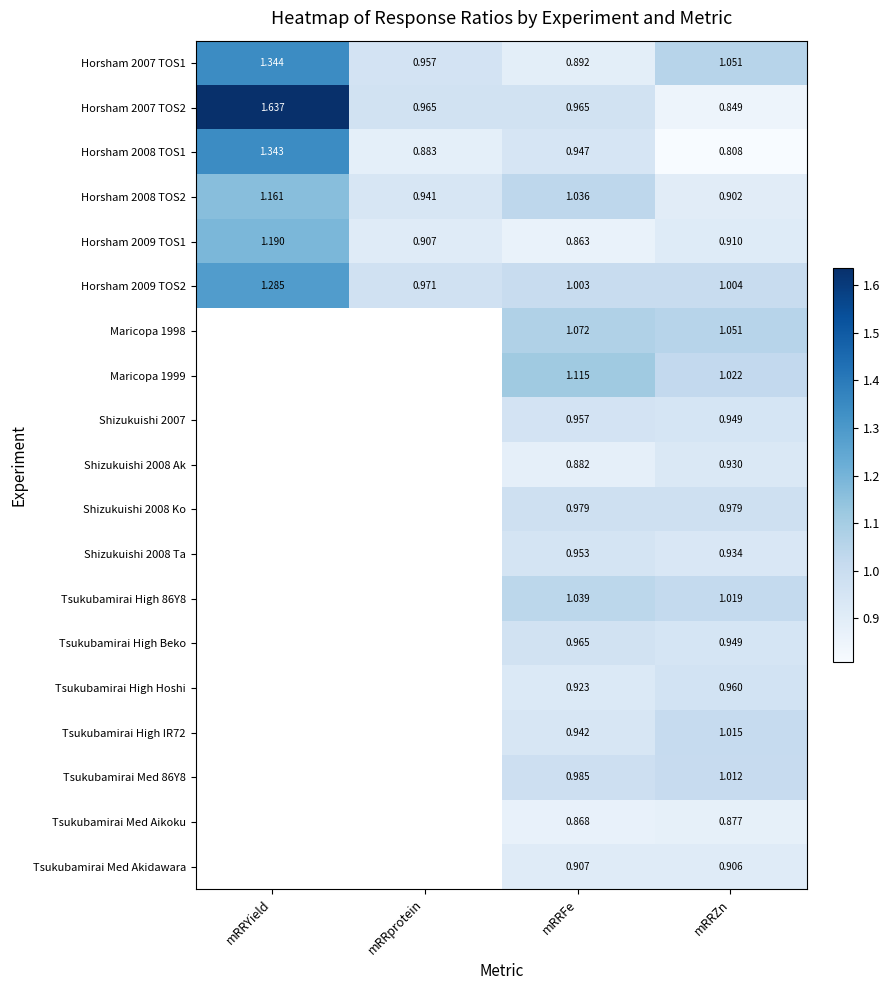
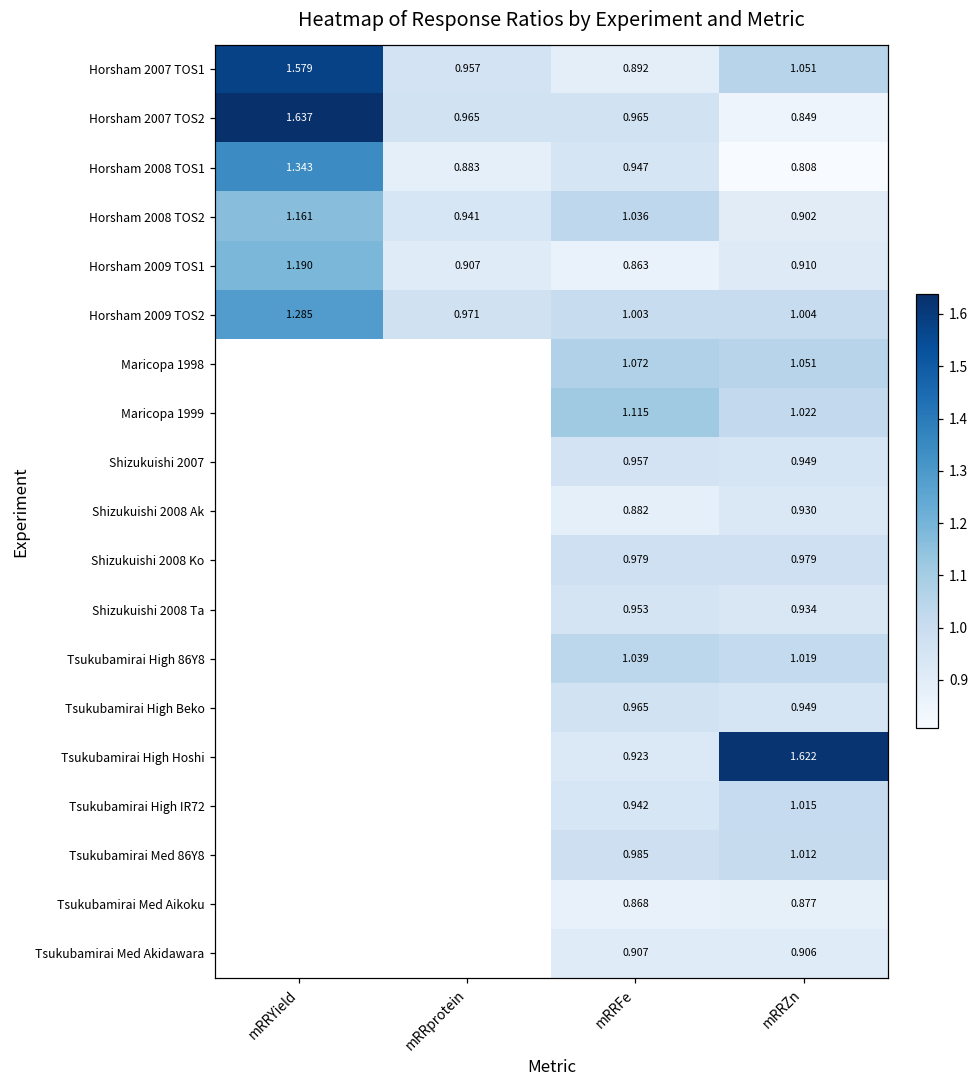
  {
    "Horsham 2007 TOS1": {
-     "mRRYield": 1.344,
+     "mRRYield": 1.579,
      "mRRprotein": 0.957,
      "mRRFe": 0.892,
      "mRRZn": 1.051
    },
    "Horsham 2007 TOS2": {
      "mRRYield": 1.637,
      "mRRprotein": 0.965,
      "mRRFe": 0.965,
      "mRRZn": 0.849
    },
    "Horsham 2008 TOS1": {
      "mRRYield": 1.343,
      "mRRprotein": 0.883,
      "mRRFe": 0.947,
      "mRRZn": 0.808
    },
    "Horsham 2008 TOS2": {
      "mRRYield": 1.161,
      "mRRprotein": 0.941,
      "mRRFe": 1.036,
      "mRRZn": 0.902
    },
    "Horsham 2009 TOS1": {
      "mRRYield": 1.190,
      "mRRprotein": 0.907,
      "mRRFe": 0.863,
      "mRRZn": 0.910
    },
    "Horsham 2009 TOS2": {
      "mRRYield": 1.285,
      "mRRprotein": 0.971,
      "mRRFe": 1.003,
      "mRRZn": 1.004
    },
    "Maricopa 1998": {
      "mRRFe": 1.072,
      "mRRZn": 1.051
    },
    "Maricopa 1999": {
      "mRRFe": 1.115,
      "mRRZn": 1.022
    },
    "Shizukuishi 2007": {
      "mRRFe": 0.957,
      "mRRZn": 0.949
    },
    "Shizukuishi 2008 Ak": {
      "mRRFe": 0.882,
      "mRRZn": 0.930
    },
    "Shizukuishi 2008 Ko": {
      "mRRFe": 0.979,
      "mRRZn": 0.979
    },
    "Shizukuishi 2008 Ta": {
      "mRRFe": 0.953,
      "mRRZn": 0.934
    },
    "Tsukubamirai High 86Y8": {
      "mRRFe": 1.039,
      "mRRZn": 1.019
    },
    "Tsukubamirai High Beko": {
      "mRRFe": 0.965,
      "mRRZn": 0.949
    },
    "Tsukubamirai High Hoshi": {
      "mRRFe": 0.923,
-     "mRRZn": 0.960
+     "mRRZn": 1.622
    },
    "Tsukubamirai High IR72": {
      "mRRFe": 0.942,
      "mRRZn": 1.015
    },
    "Tsukubamirai Med 86Y8": {
      "mRRFe": 0.985,
      "mRRZn": 1.012
    },
    "Tsukubamirai Med Aikoku": {
      "mRRFe": 0.868,
      "mRRZn": 0.877
    },
    "Tsukubamirai Med Akidawara": {
      "mRRFe": 0.907,
      "mRRZn": 0.906
    }
  }
